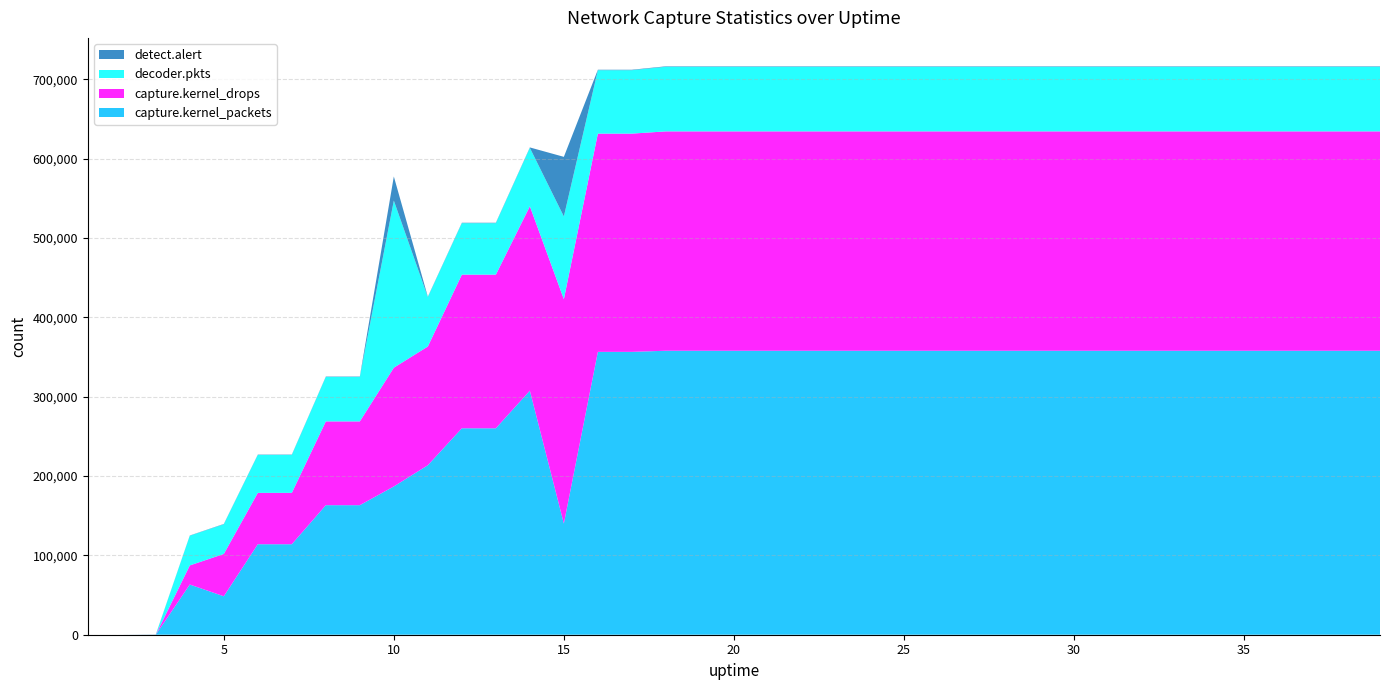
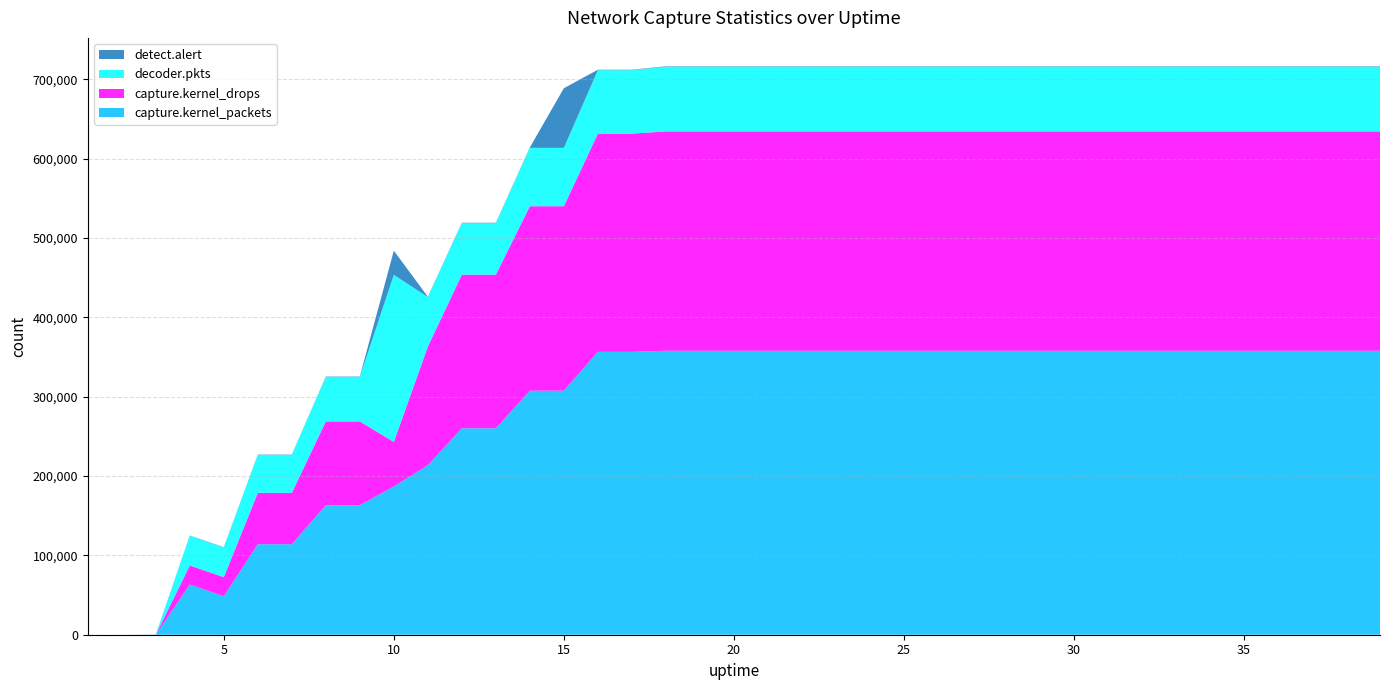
  {
    "capture.kernel_packets": {
      "5": "50,000",
      "10": "190,000",
-     "15": "140,000",
+     "15": "310,000",
      "20": "360,000",
      "25": "360,000",
      "30": "360,000",
      "35": "360,000"
    },
    "capture.kernel_drops": {
-     "5": "50,000",
-     "10": "150,000",
-     "15": "280,000",
+     "5": "20,000",
+     "10": "60,000",
+     "15": "230,000",
      "20": "280,000",
      "25": "280,000",
      "30": "280,000",
      "35": "280,000"
    },
    "decoder.pkts": {
      "10": "210,000",
-     "15": "100,000"
+     "15": "70,000"
    },
    "detect.alert": {
      "10": "30,000",
      "15": "80,000"
    }
  }
